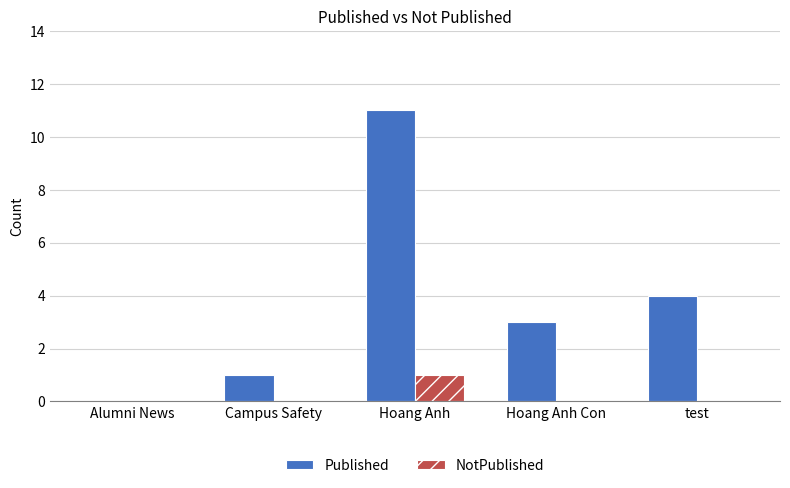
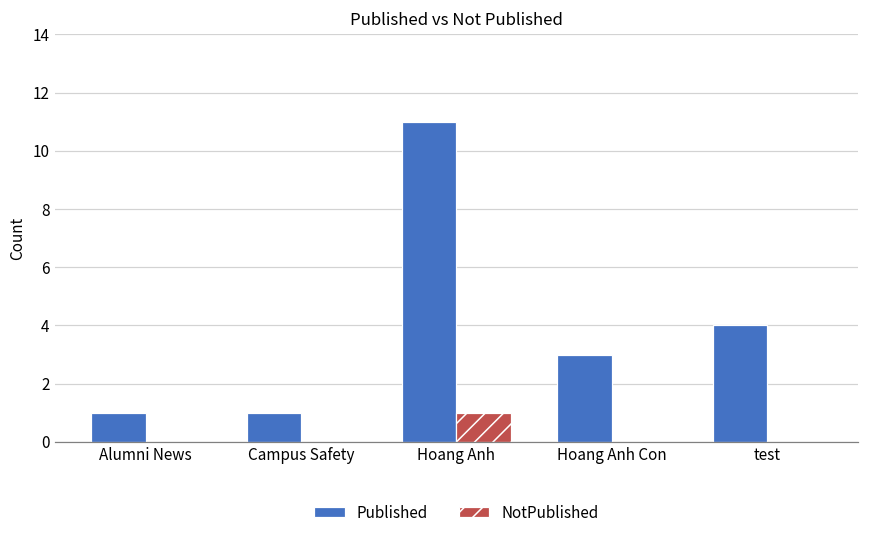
  {
    "Published": {
-     "Alumni News": 0,
+     "Alumni News": 1,
      "Campus Safety": 1,
      "Hoang Anh": 11,
      "Hoang Anh Con": 3,
      "test": 4
    },
    "NotPublished": {
      "Alumni News": 0,
      "Campus Safety": 0,
      "Hoang Anh": 1,
      "Hoang Anh Con": 0,
      "test": 0
    }
  }
